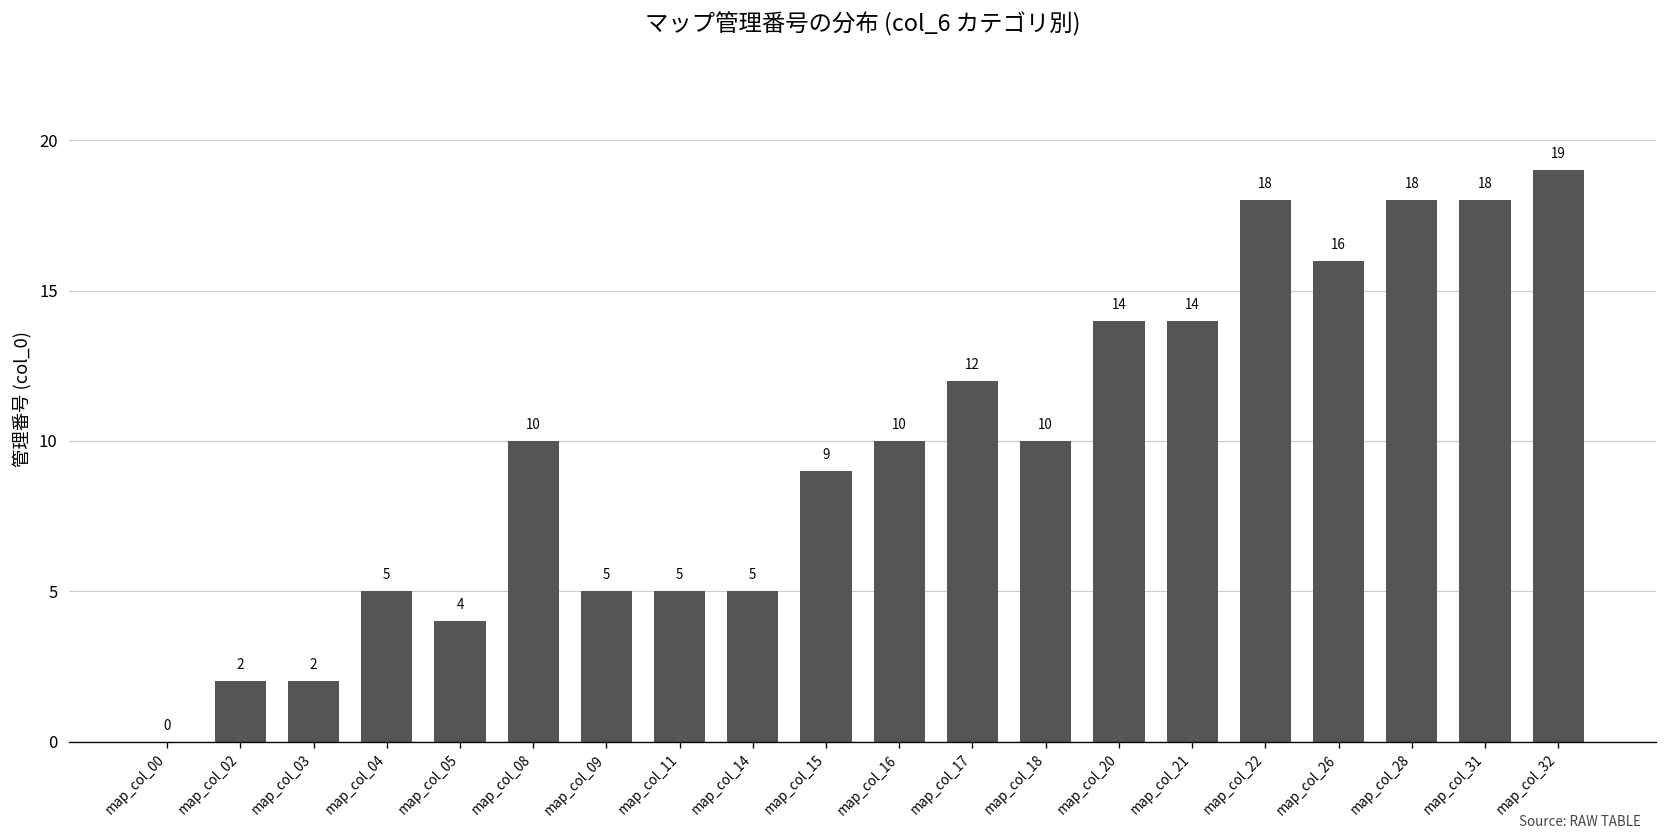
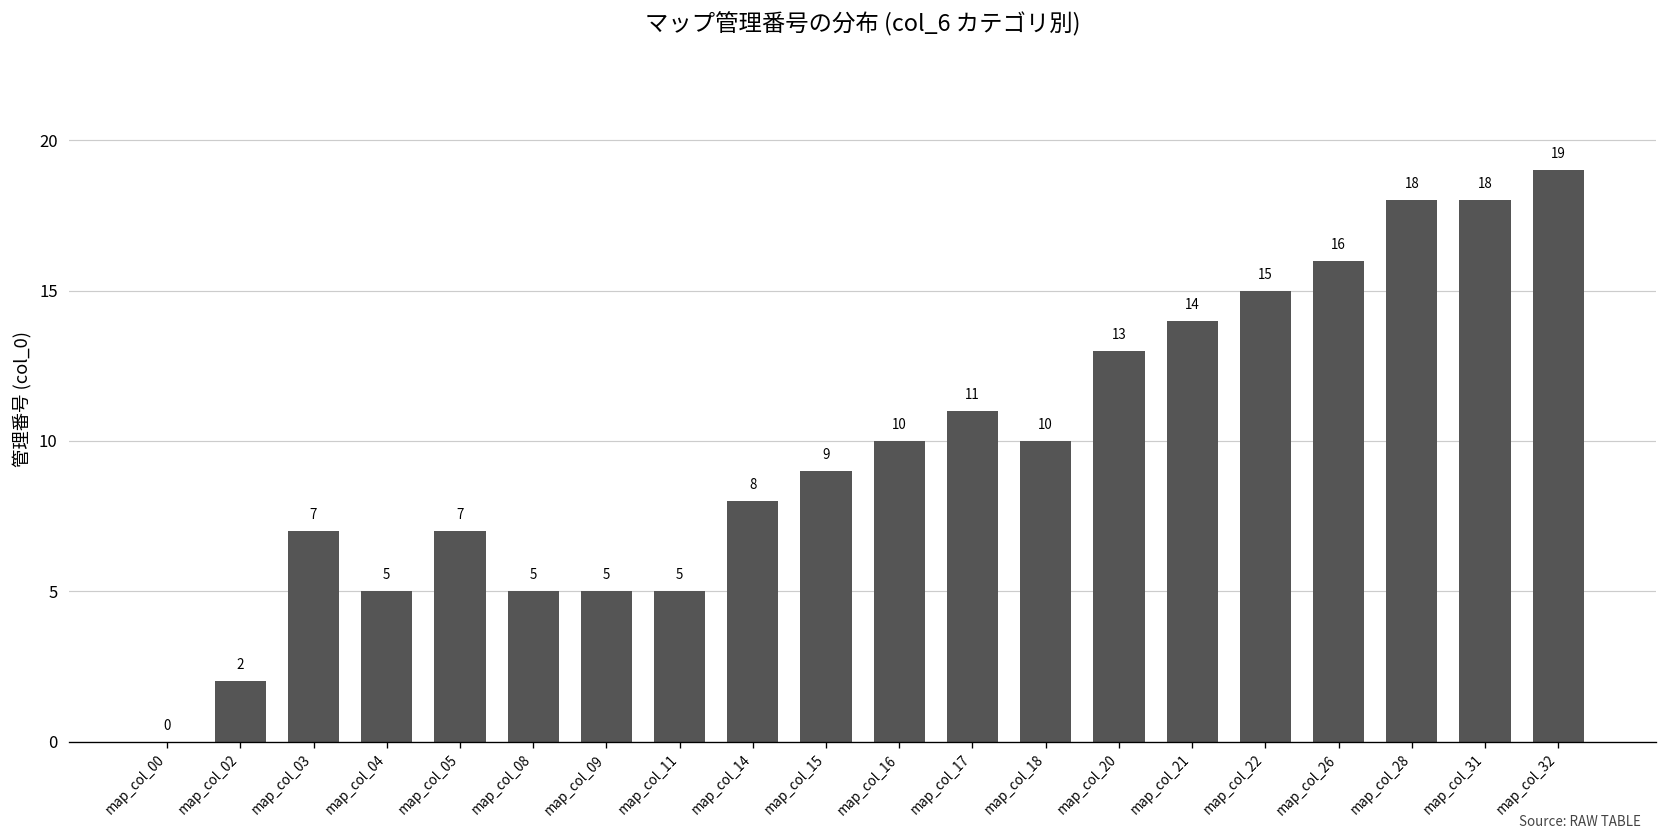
  {
    "map_col_00": 0,
    "map_col_02": 2,
-   "map_col_03": 2,
+   "map_col_03": 7,
    "map_col_04": 5,
-   "map_col_05": 4,
-   "map_col_08": 10,
+   "map_col_05": 7,
+   "map_col_08": 5,
    "map_col_09": 5,
    "map_col_11": 5,
-   "map_col_14": 5,
+   "map_col_14": 8,
    "map_col_15": 9,
    "map_col_16": 10,
-   "map_col_17": 12,
+   "map_col_17": 11,
    "map_col_18": 10,
-   "map_col_20": 14,
+   "map_col_20": 13,
    "map_col_21": 14,
-   "map_col_22": 18,
+   "map_col_22": 15,
    "map_col_26": 16,
    "map_col_28": 18,
    "map_col_31": 18,
    "map_col_32": 19
  }
